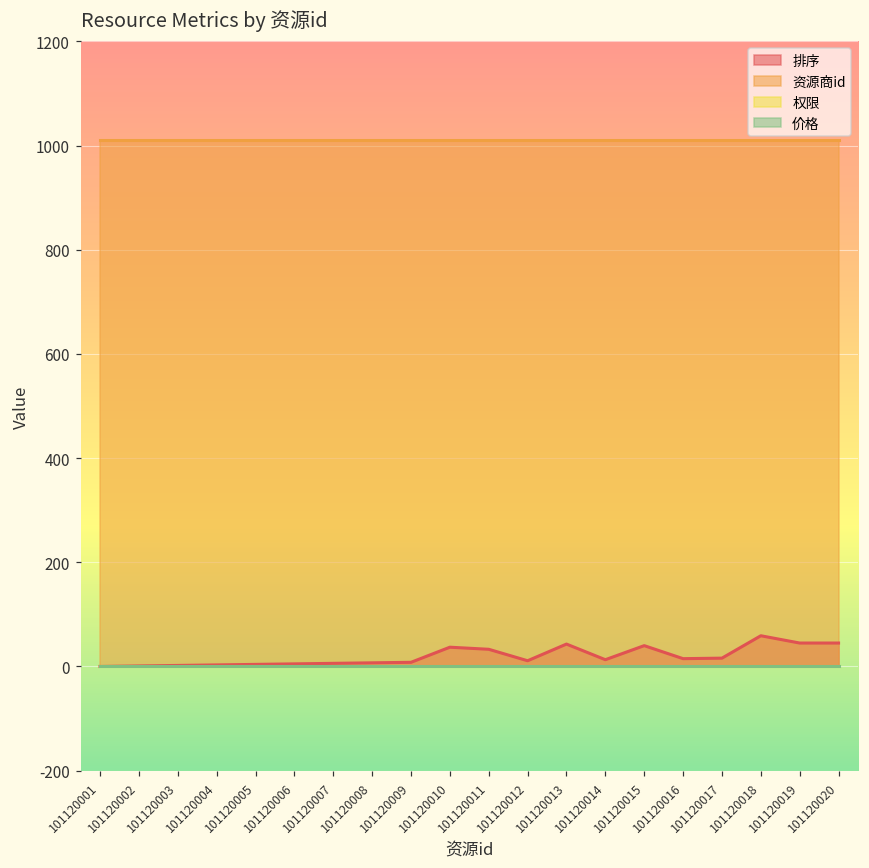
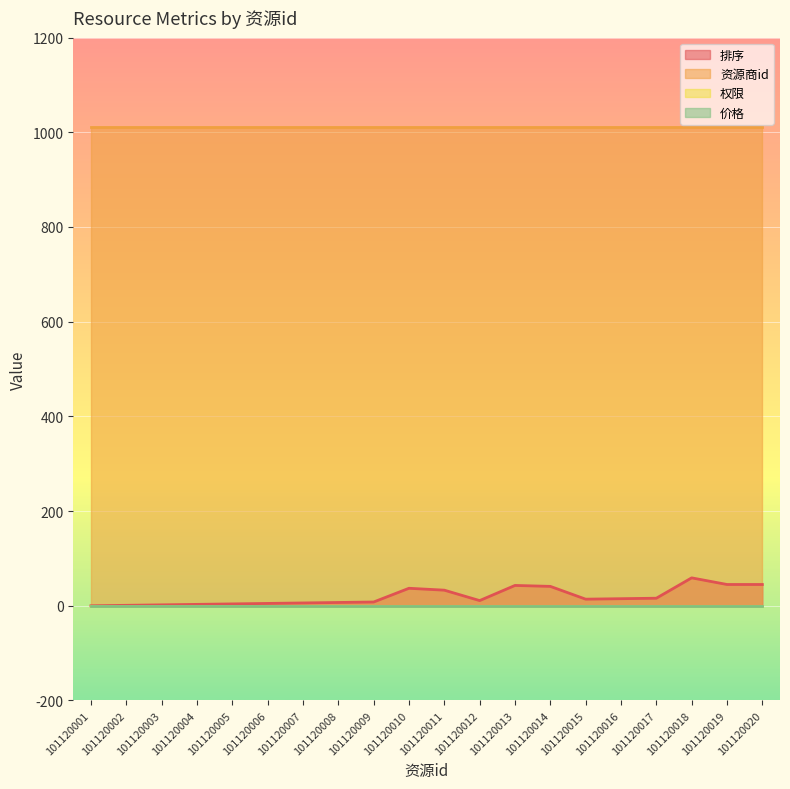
  {
    "排序": {
      "101120007": 10,
      "101120008": 10,
      "101120009": 10,
      "101120010": 40,
      "101120011": 30,
      "101120012": 10,
      "101120013": 40,
-     "101120014": 10,
-     "101120015": 40,
+     "101120014": 40,
+     "101120015": 10,
      "101120016": 20,
      "101120017": 20,
      "101120018": 60,
      "101120019": 50,
      "101120020": 50
    },
    "资源商id": {
      "101120001": 1010,
      "101120002": 1010,
      "101120003": 1010,
      "101120004": 1010,
      "101120005": 1010,
      "101120006": 1010,
      "101120007": 1010,
      "101120008": 1010,
      "101120009": 1010,
      "101120010": 1010,
      "101120011": 1010,
      "101120012": 1010,
      "101120013": 1010,
      "101120014": 1010,
      "101120015": 1010,
      "101120016": 1010,
      "101120017": 1010,
      "101120018": 1010,
      "101120019": 1010,
      "101120020": 1010
    },
    "价格": {
      "101120007": 0,
      "101120008": 0,
      "101120009": 0,
      "101120010": 0,
      "101120011": 0,
      "101120012": 0,
      "101120013": 0,
      "101120014": 0,
      "101120015": 0,
      "101120016": 0,
      "101120017": 0,
      "101120018": 0,
      "101120019": 0,
      "101120020": 0
    }
  }
